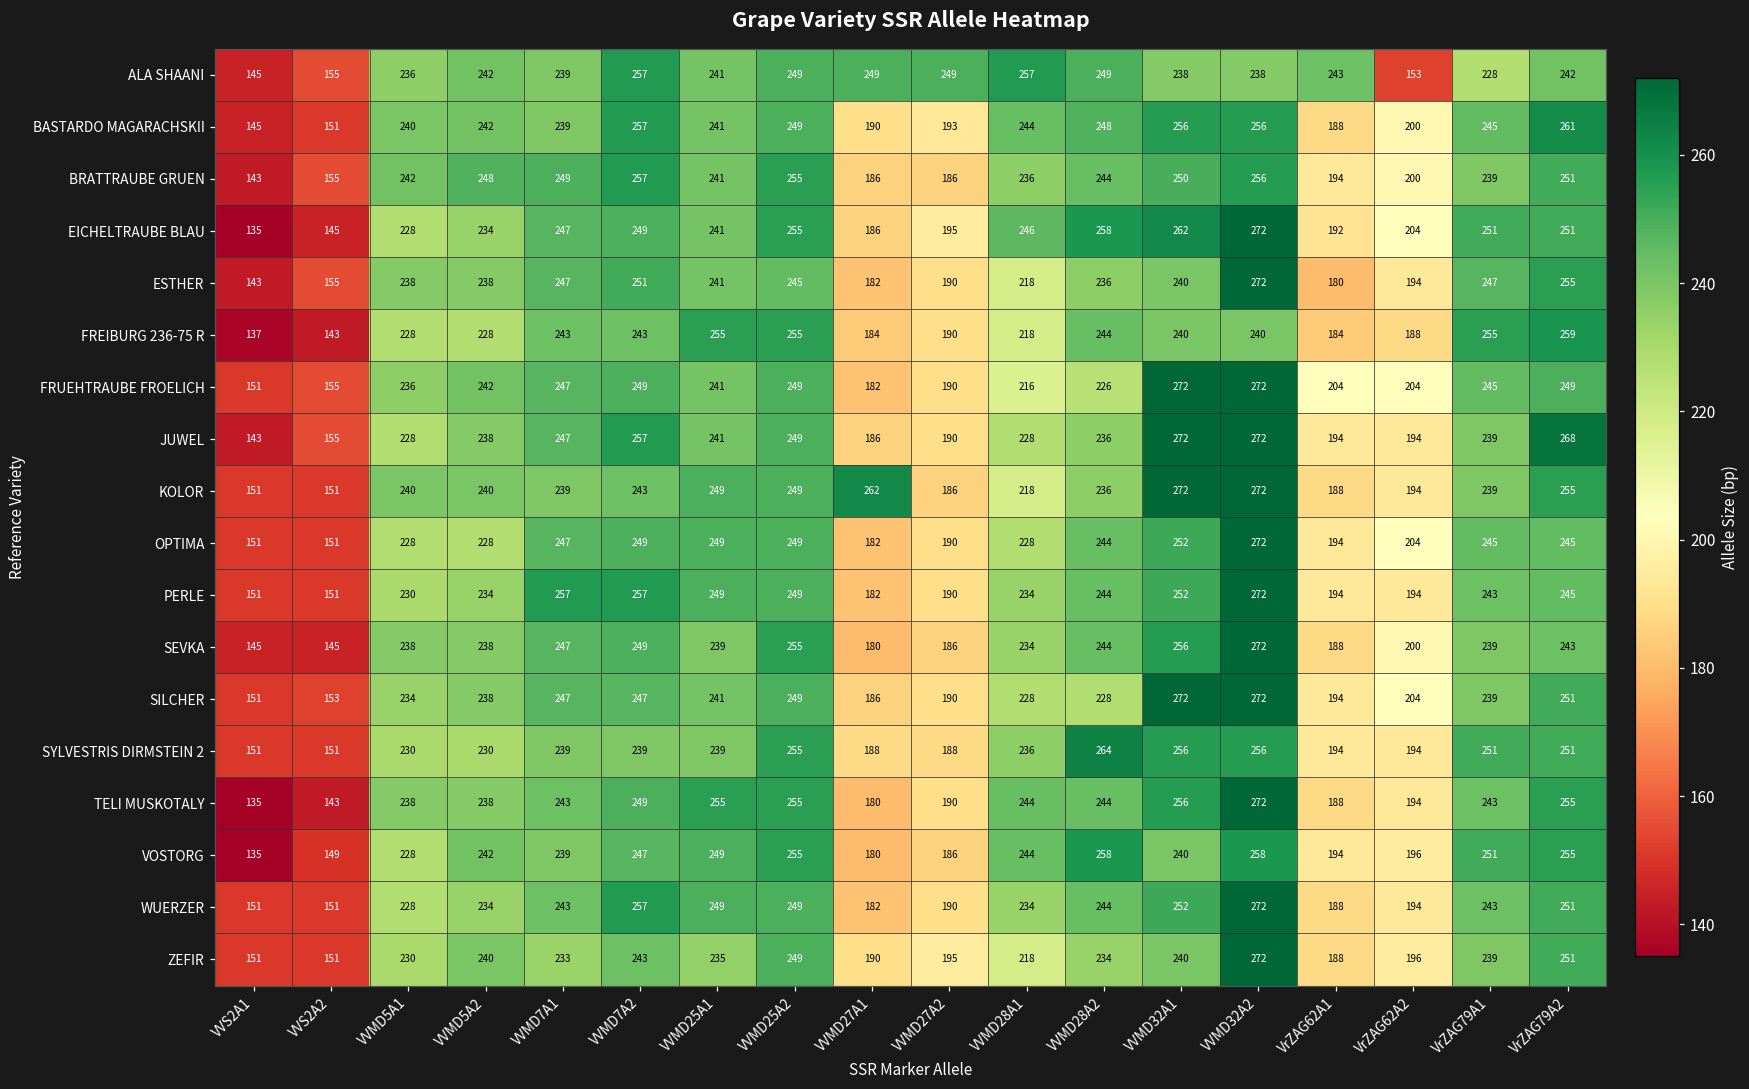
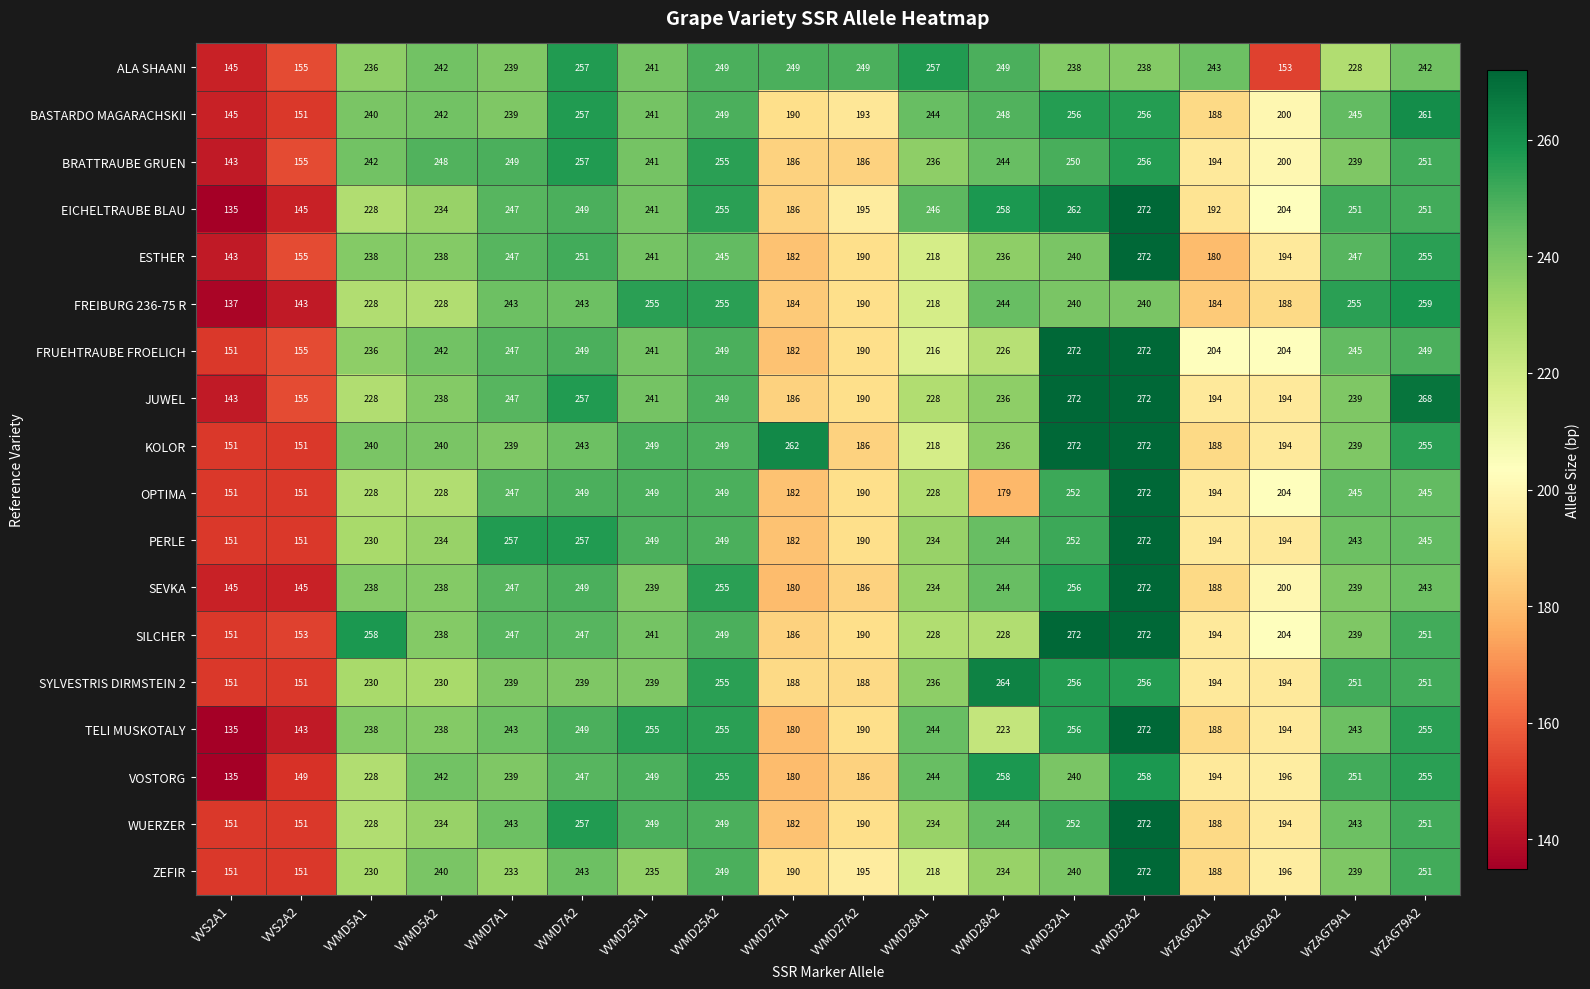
  {
    "OPTIMA": {
      "VVS2A1": 151,
      "VVS2A2": 151,
      "VVMD5A1": 228,
      "VVMD5A2": 228,
      "VVMD7A1": 247,
      "VVMD7A2": 249,
      "VVMD25A1": 249,
      "VVMD25A2": 249,
      "VVMD27A1": 182,
      "VVMD27A2": 190,
      "VVMD28A1": 228,
-     "VVMD28A2": 244,
+     "VVMD28A2": 179,
      "VVMD32A1": 252,
      "VVMD32A2": 272,
      "VrZAG62A1": 194,
      "VrZAG62A2": 204,
      "VrZAG79A1": 245,
      "VrZAG79A2": 245
    },
    "SILCHER": {
      "VVS2A1": 151,
      "VVS2A2": 153,
-     "VVMD5A1": 234,
+     "VVMD5A1": 258,
      "VVMD5A2": 238,
      "VVMD7A1": 247,
      "VVMD7A2": 247,
      "VVMD25A1": 241,
      "VVMD25A2": 249,
      "VVMD27A1": 186,
      "VVMD27A2": 190,
      "VVMD28A1": 228,
      "VVMD28A2": 228,
      "VVMD32A1": 272,
      "VVMD32A2": 272,
      "VrZAG62A1": 194,
      "VrZAG62A2": 204,
      "VrZAG79A1": 239,
      "VrZAG79A2": 251
    },
    "TELI MUSKOTALY": {
      "VVS2A1": 135,
      "VVS2A2": 143,
      "VVMD5A1": 238,
      "VVMD5A2": 238,
      "VVMD7A1": 243,
      "VVMD7A2": 249,
      "VVMD25A1": 255,
      "VVMD25A2": 255,
      "VVMD27A1": 180,
      "VVMD27A2": 190,
      "VVMD28A1": 244,
-     "VVMD28A2": 244,
+     "VVMD28A2": 223,
      "VVMD32A1": 256,
      "VVMD32A2": 272,
      "VrZAG62A1": 188,
      "VrZAG62A2": 194,
      "VrZAG79A1": 243,
      "VrZAG79A2": 255
    }
  }
